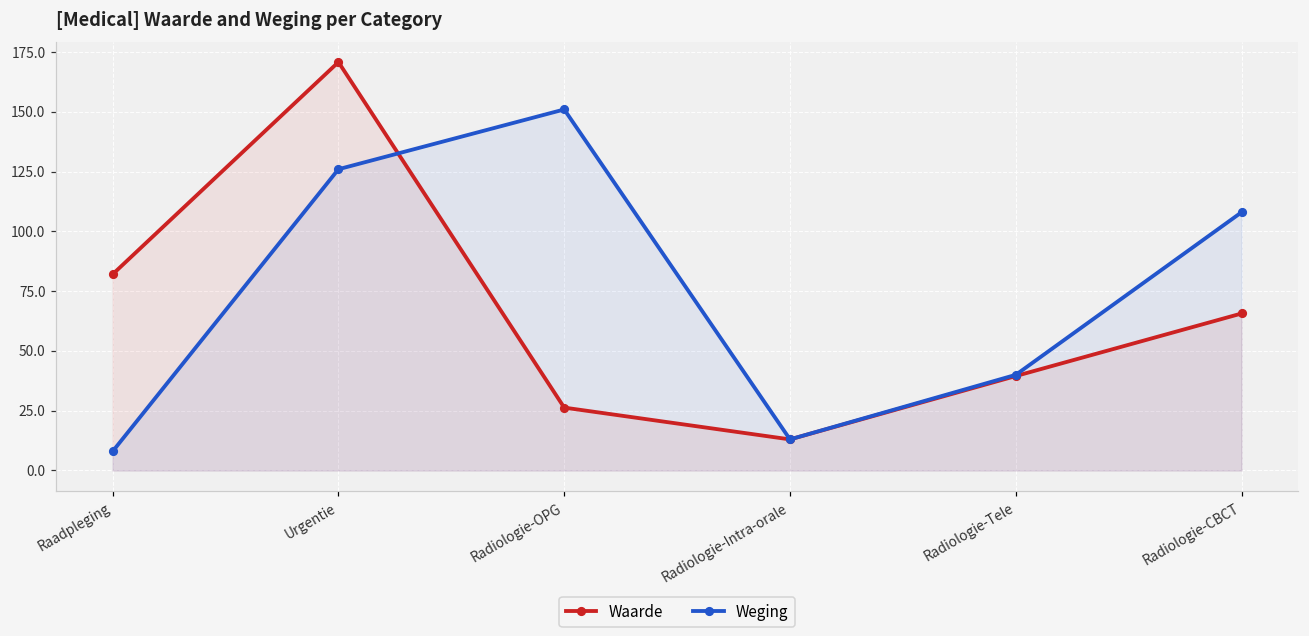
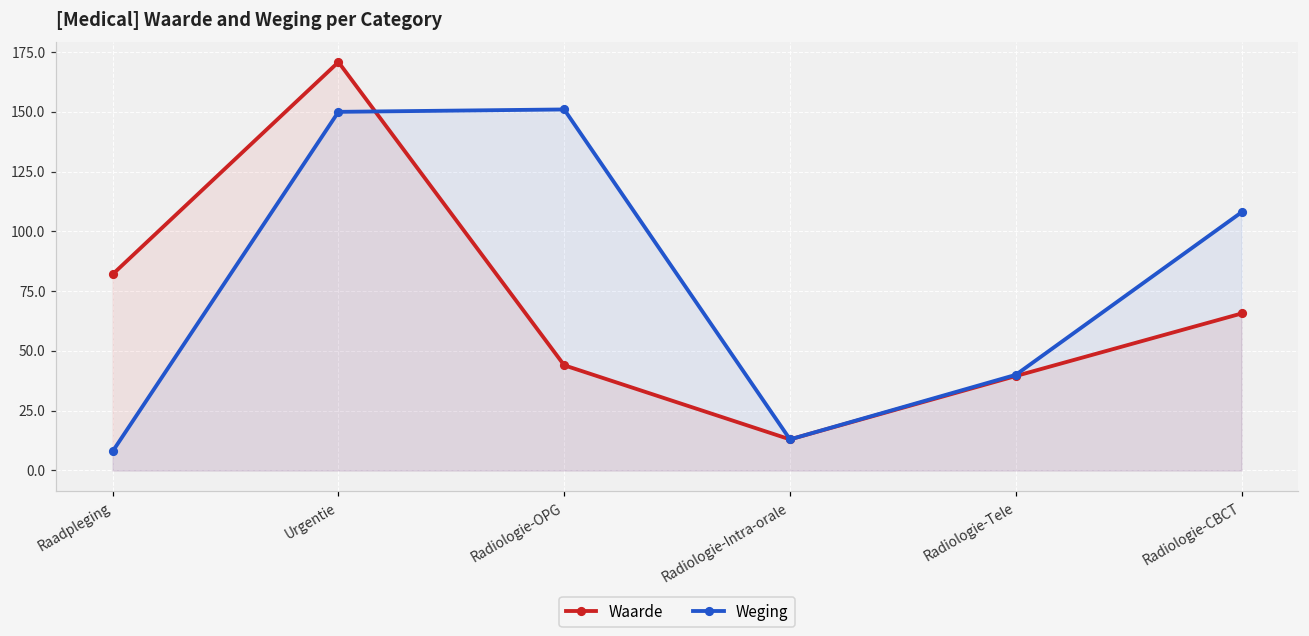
  {
    "Waarde": {
      "Raadpleging": 82,
      "Urgentie": 171,
-     "Radiologie-OPG": 26,
+     "Radiologie-OPG": 44,
      "Radiologie-CBCT": 66
    },
    "Weging": {
      "Raadpleging": 8,
-     "Urgentie": 126,
+     "Urgentie": 150,
      "Radiologie-OPG": 151,
      "Radiologie-CBCT": 108
    }
  }
